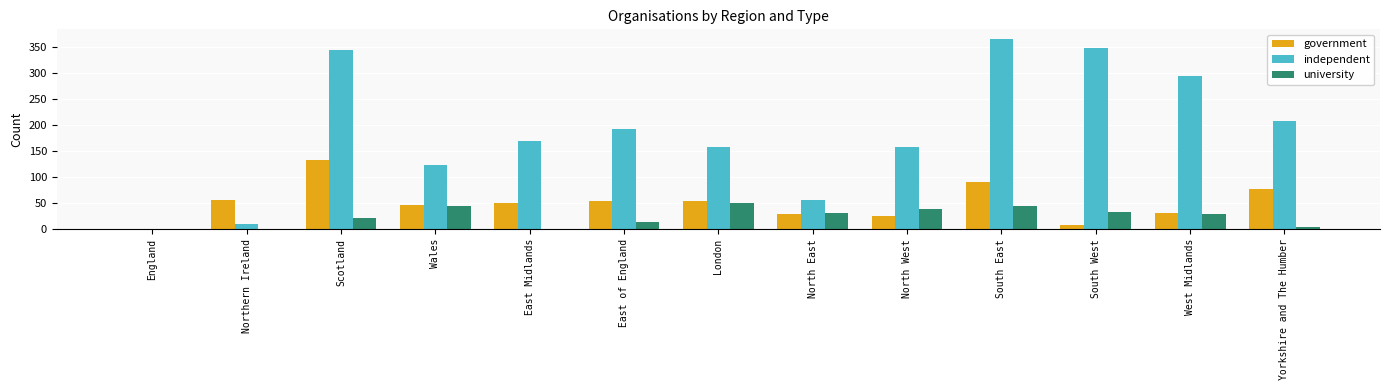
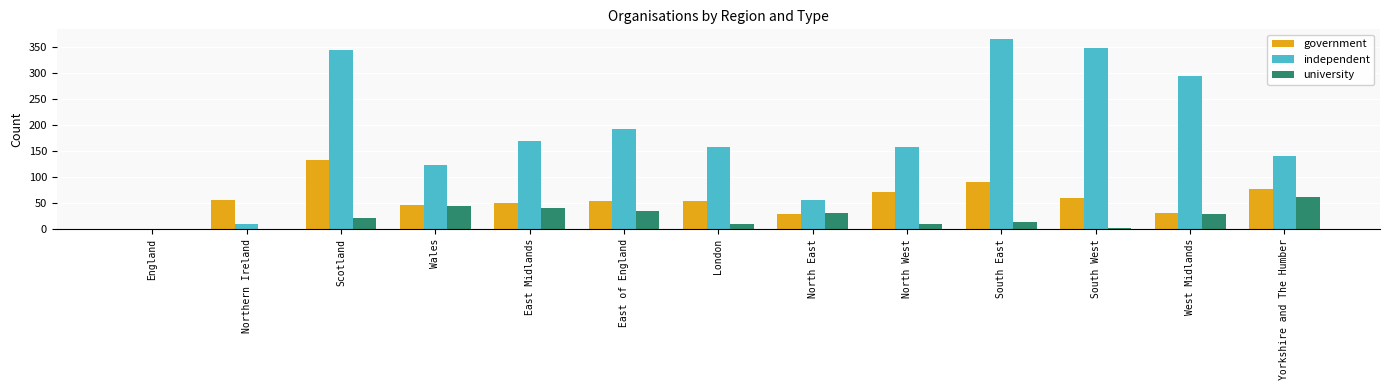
  {
    "government": {
      "England": 0,
      "Northern Ireland": 60,
      "Scotland": 130,
      "Wales": 50,
      "East Midlands": 50,
      "East of England": 50,
      "London": 50,
      "North East": 30,
-     "North West": 30,
+     "North West": 70,
      "South East": 90,
-     "South West": 10,
+     "South West": 60,
      "West Midlands": 30,
      "Yorkshire and The Humber": 80
    },
    "independent": {
      "England": 0,
      "Northern Ireland": 10,
      "Scotland": 340,
      "Wales": 120,
      "East Midlands": 170,
      "East of England": 190,
      "London": 160,
      "North East": 60,
      "North West": 160,
      "South East": 370,
      "South West": 350,
      "West Midlands": 290,
-     "Yorkshire and The Humber": 210
+     "Yorkshire and The Humber": 140
    },
    "university": {
      "England": 0,
      "Scotland": 20,
      "Wales": 40,
-     "East Midlands": 0,
-     "East of England": 10,
-     "London": 50,
+     "East Midlands": 40,
+     "East of England": 40,
+     "London": 10,
      "North East": 30,
-     "North West": 40,
-     "South East": 40,
-     "South West": 30,
+     "North West": 10,
+     "South East": 10,
+     "South West": 0,
      "West Midlands": 30,
-     "Yorkshire and The Humber": 0
+     "Yorkshire and The Humber": 60
    }
  }
